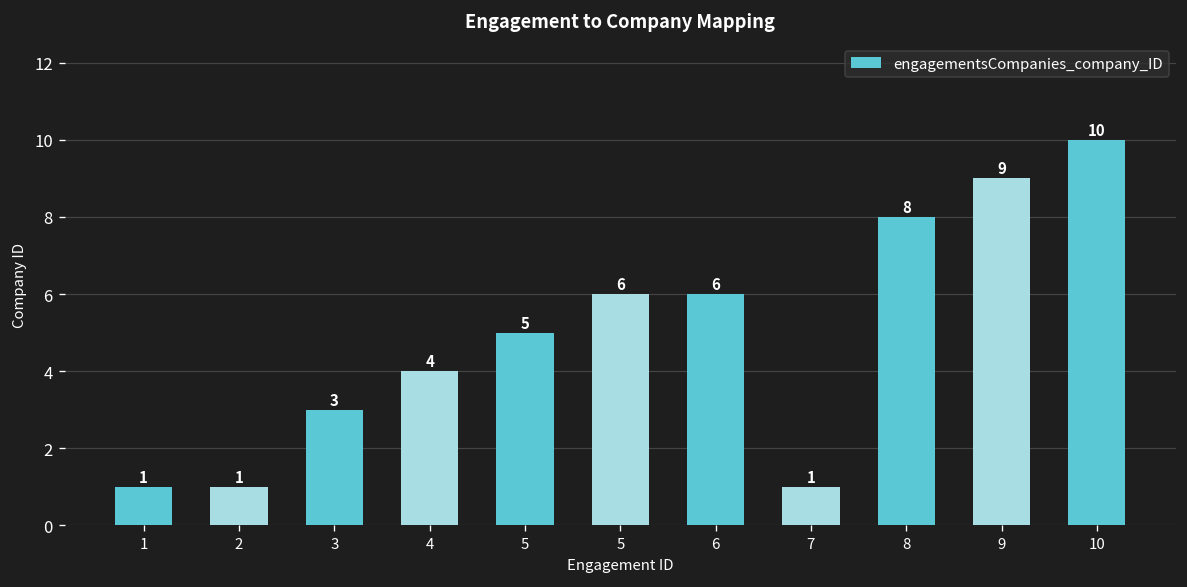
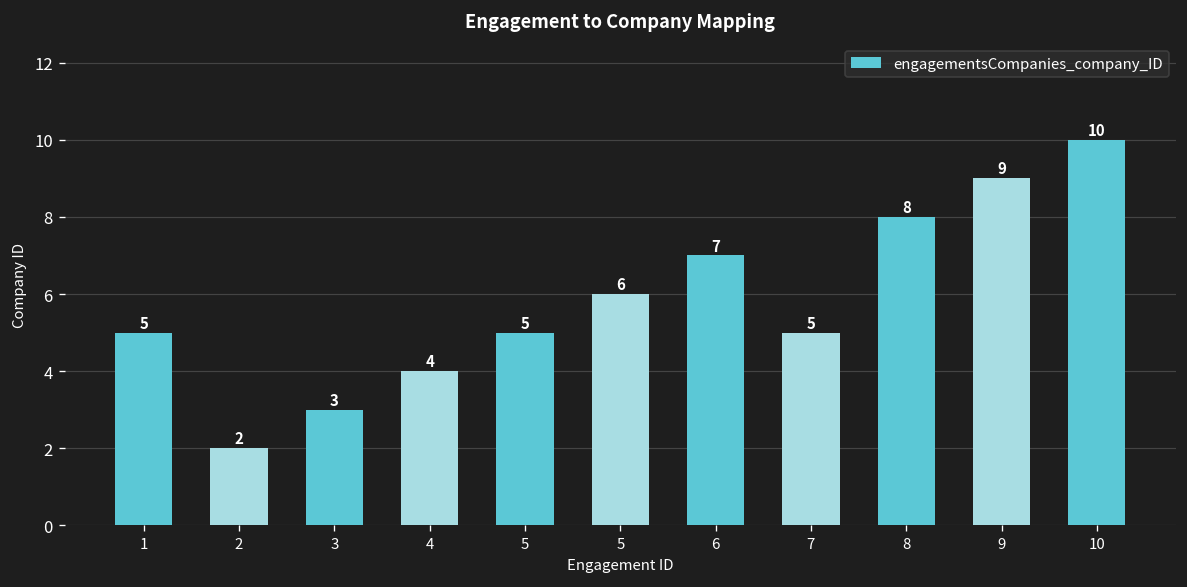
  {
-   "1": 1,
-   "2": 1,
+   "1": 5,
+   "2": 2,
    "3": 3,
    "4": 4,
-   "6": 6,
-   "7": 1,
+   "6": 7,
+   "7": 5,
    "8": 8,
    "9": 9,
    "10": 10
  }
